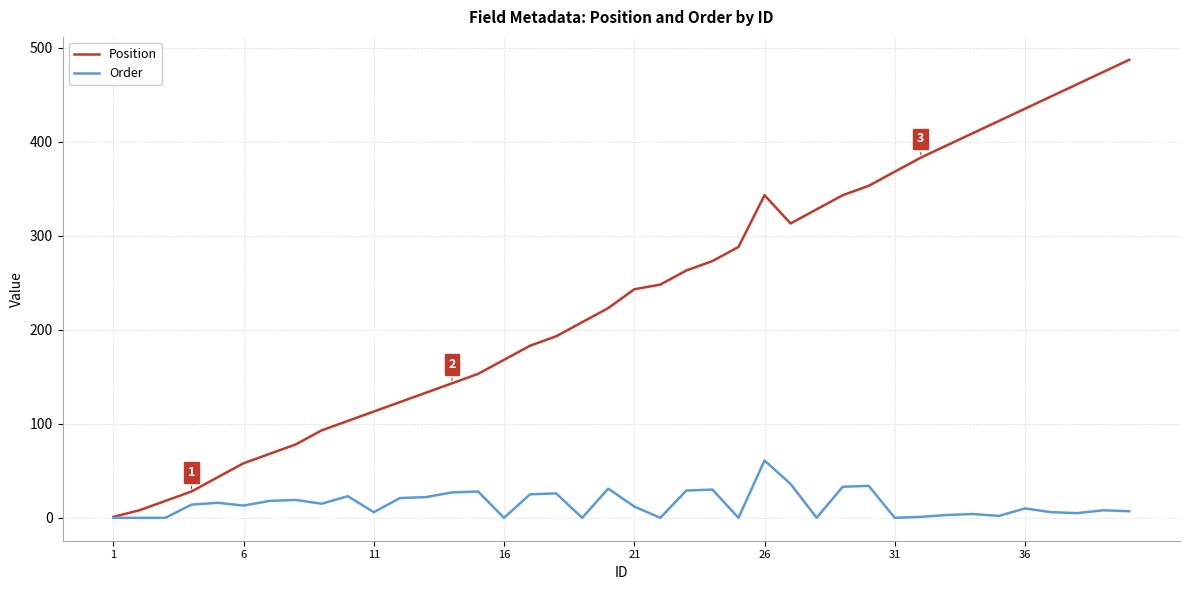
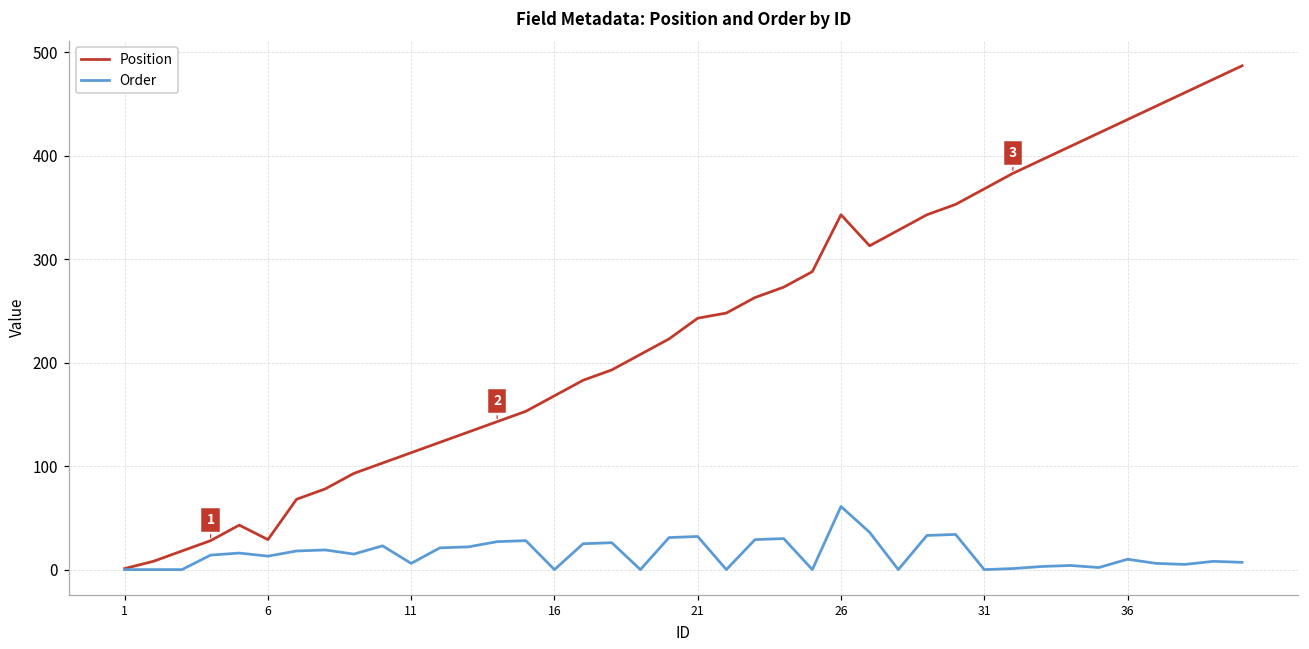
  {
    "Position": {
-     "6": 60,
+     "6": 30,
      "11": 110,
      "16": 170,
      "21": 240,
      "26": 340,
      "31": 370,
      "36": 440
    },
    "Order": {
      "6": 10,
      "11": 10,
      "16": 0,
-     "21": 10,
+     "21": 30,
      "26": 60,
      "31": 0,
      "36": 10
    }
  }
